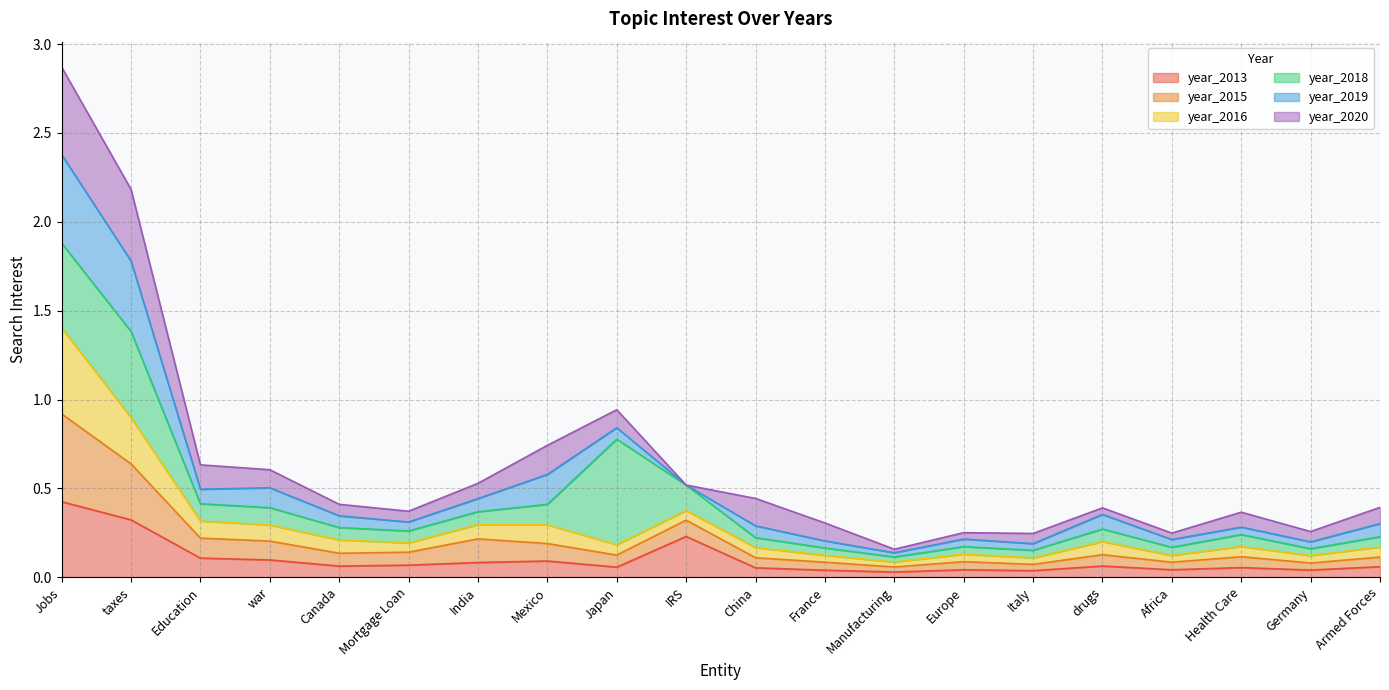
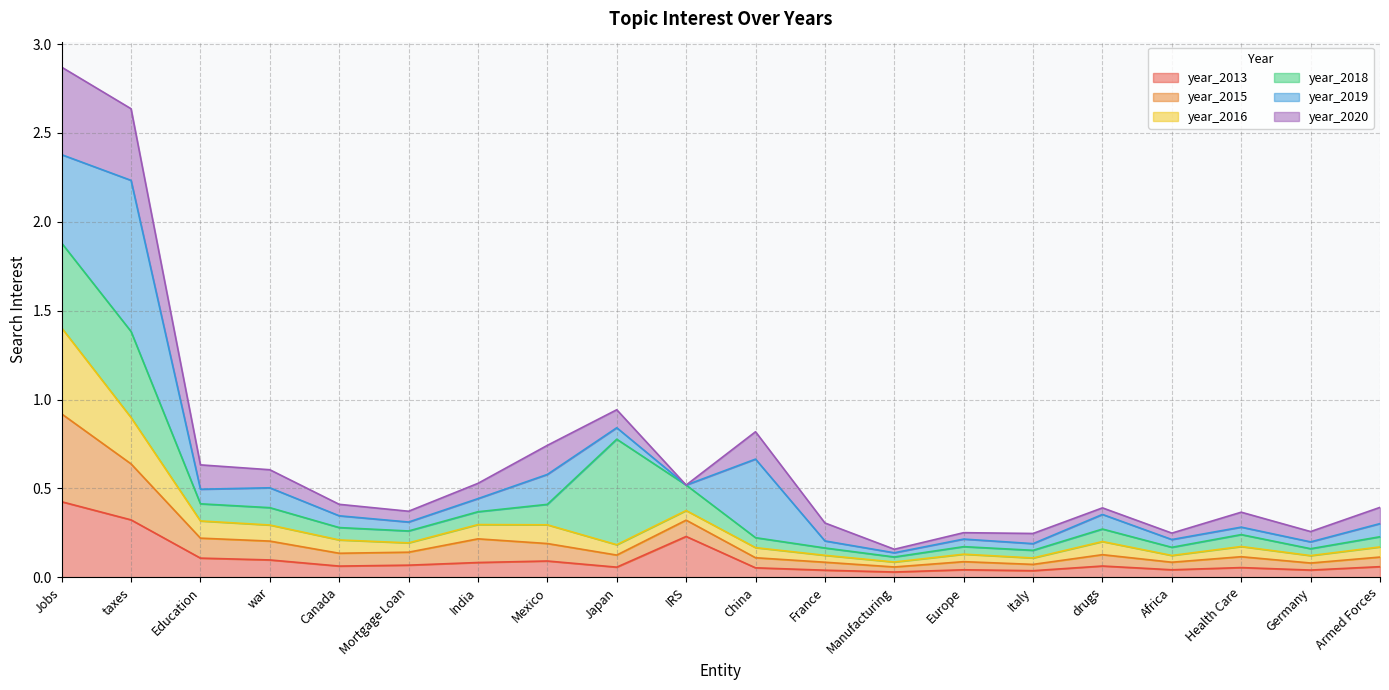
  {
    "year_2018": {
      "Jobs": 0.48,
      "taxes": 0.48,
      "Education": 0.10,
      "war": 0.10,
      "Canada": 0.07,
      "Mortgage Loan": 0.07,
      "India": 0.07,
      "Mexico": 0.12,
      "Japan": 0.59,
      "China": 0.06,
      "France": 0.04,
      "Manufacturing": 0.03,
      "Europe": 0.04,
      "Italy": 0.04,
      "drugs": 0.07,
      "Africa": 0.05,
      "Health Care": 0.07,
      "Germany": 0.04,
      "Armed Forces": 0.06
    },
    "year_2019": {
      "Jobs": 0.50,
-     "taxes": 0.40,
+     "taxes": 0.85,
      "Education": 0.08,
      "war": 0.11,
      "Canada": 0.07,
      "Mortgage Loan": 0.05,
      "India": 0.07,
      "Mexico": 0.17,
      "Japan": 0.06,
-     "China": 0.07,
+     "China": 0.44,
      "France": 0.04,
      "Manufacturing": 0.02,
      "Europe": 0.04,
      "Italy": 0.04,
      "drugs": 0.08,
      "Africa": 0.04,
      "Health Care": 0.04,
      "Germany": 0.04,
      "Armed Forces": 0.07
    },
    "year_2020": {
      "Jobs": 0.49,
      "taxes": 0.40,
      "Education": 0.14,
      "war": 0.10,
      "Canada": 0.06,
      "Mortgage Loan": 0.06,
      "India": 0.09,
      "Mexico": 0.16,
      "Japan": 0.10,
      "China": 0.15,
      "France": 0.10,
      "Manufacturing": 0.02,
      "Europe": 0.04,
      "Italy": 0.06,
      "drugs": 0.04,
      "Africa": 0.04,
      "Health Care": 0.08,
      "Germany": 0.06,
      "Armed Forces": 0.09
    }
  }
